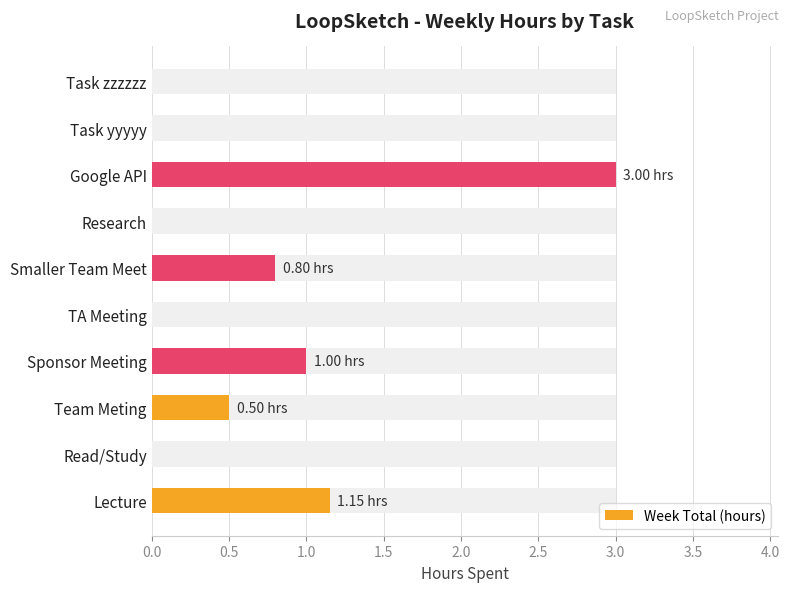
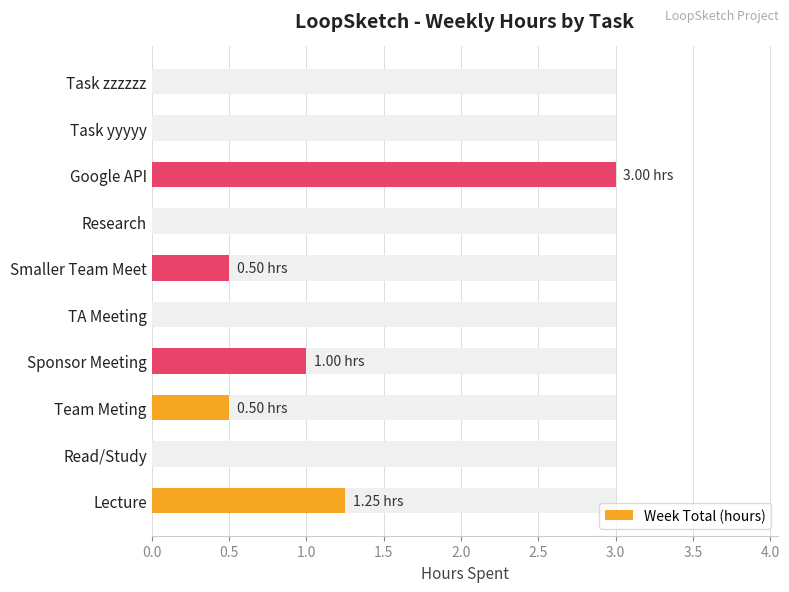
  {
    "Week Total (hours)": {
      "Google API": 3.00,
-     "Smaller Team Meet": 0.80,
-     "Lecture": 1.15
+     "Smaller Team Meet": 0.50,
+     "Lecture": 1.25
    }
  }
